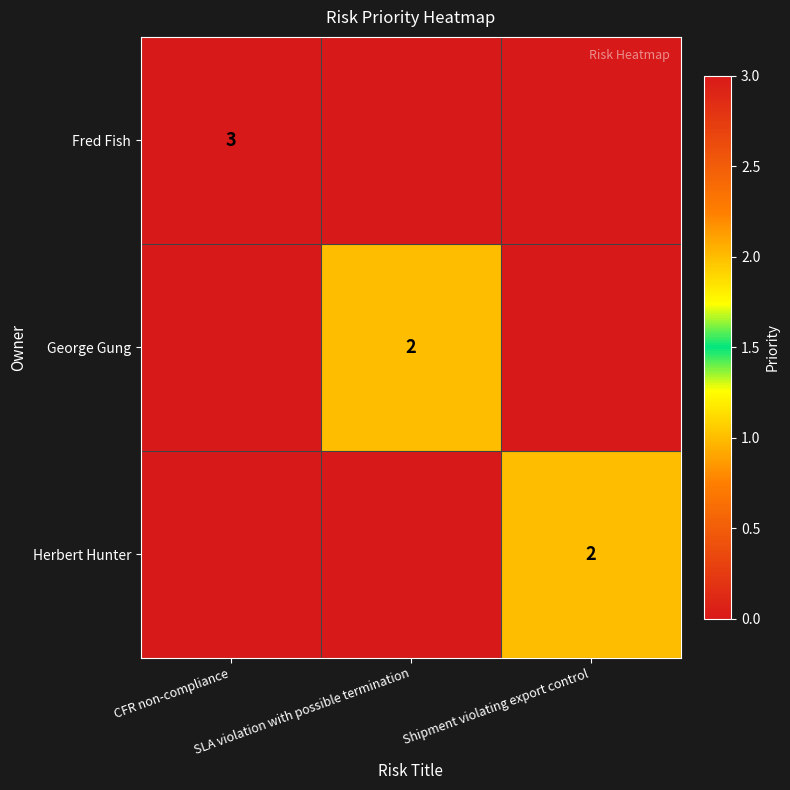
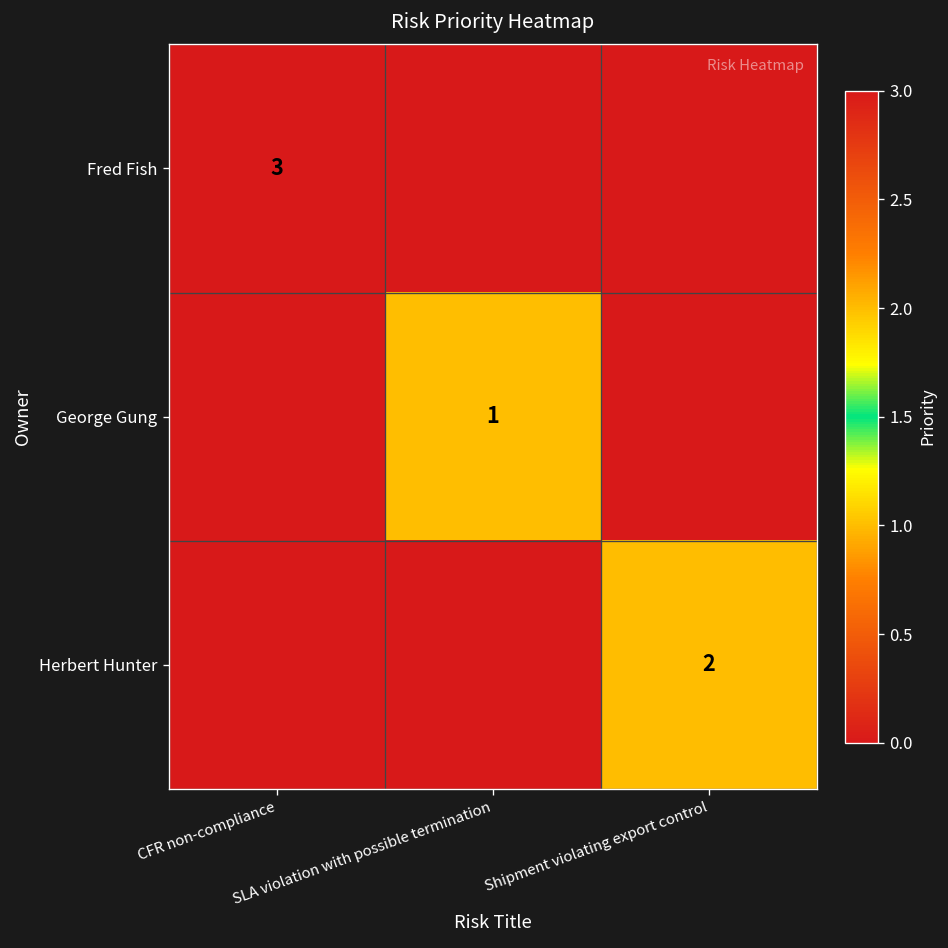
  {
    "Fred Fish": {
      "CFR non-compliance": 3
    },
    "George Gung": {
-     "SLA violation with possible termination": 2
+     "SLA violation with possible termination": 1
    },
    "Herbert Hunter": {
      "Shipment violating export control": 2
    }
  }
